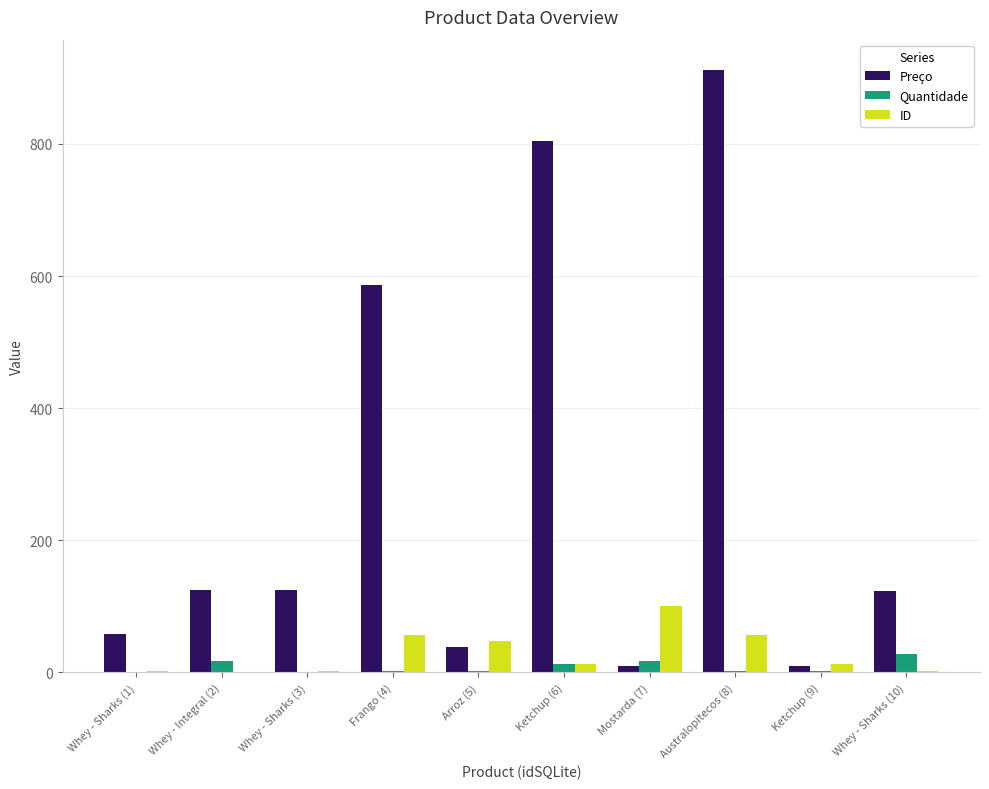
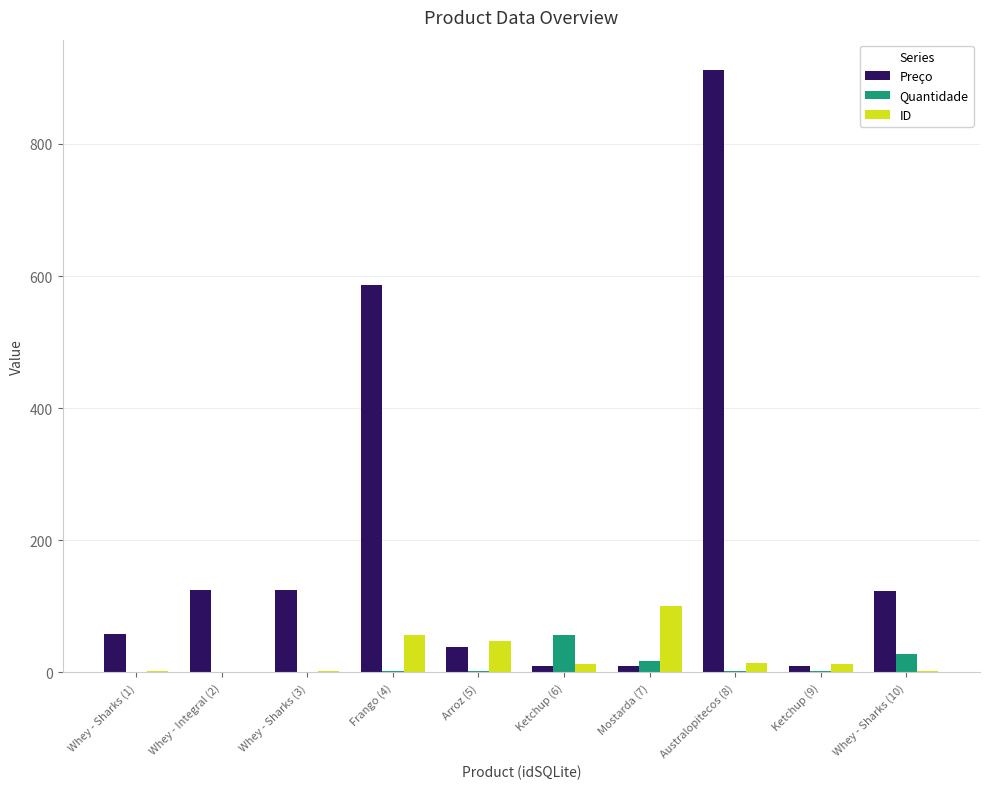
  {
    "Preço": {
      "Whey - Sharks (1)": 60,
      "Whey - Integral (2)": 130,
      "Whey - Sharks (3)": 130,
      "Frango (4)": 590,
      "Arroz (5)": 40,
-     "Ketchup (6)": 800,
+     "Ketchup (6)": 10,
      "Mostarda (7)": 10,
      "Australopitecos (8)": 910,
      "Ketchup (9)": 10,
      "Whey - Sharks (10)": 120
    },
    "Quantidade": {
-     "Whey - Integral (2)": 20,
-     "Ketchup (6)": 10,
+     "Whey - Integral (2)": 0,
+     "Ketchup (6)": 60,
      "Mostarda (7)": 20,
      "Whey - Sharks (10)": 30
    },
    "ID": {
      "Frango (4)": 60,
      "Arroz (5)": 50,
      "Ketchup (6)": 10,
      "Mostarda (7)": 100,
-     "Australopitecos (8)": 60,
+     "Australopitecos (8)": 10,
      "Ketchup (9)": 10
    }
  }
